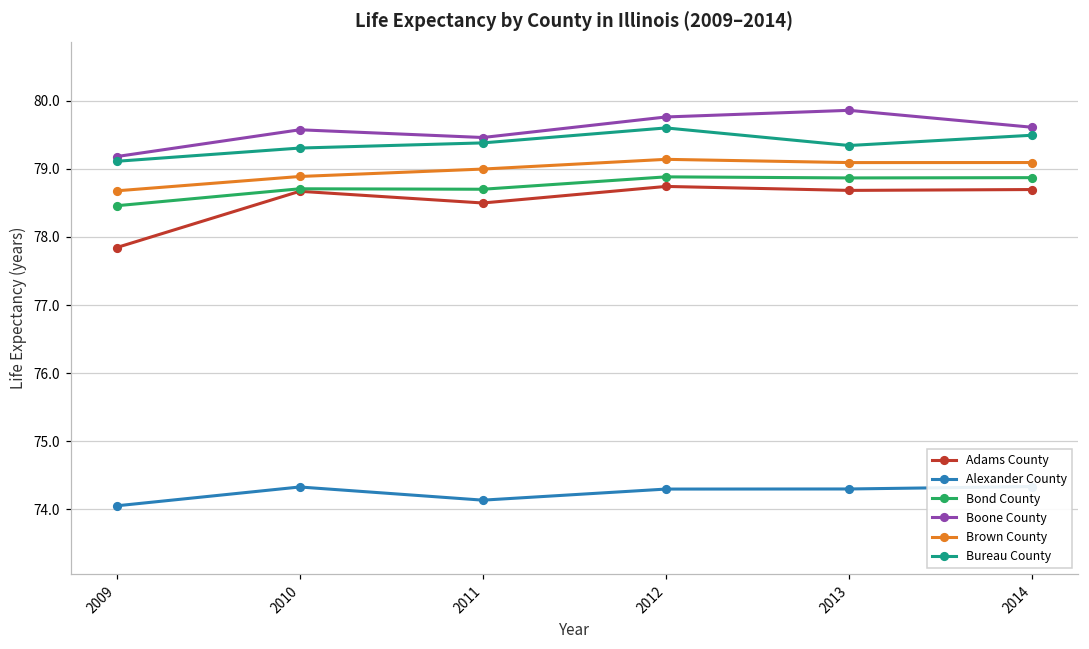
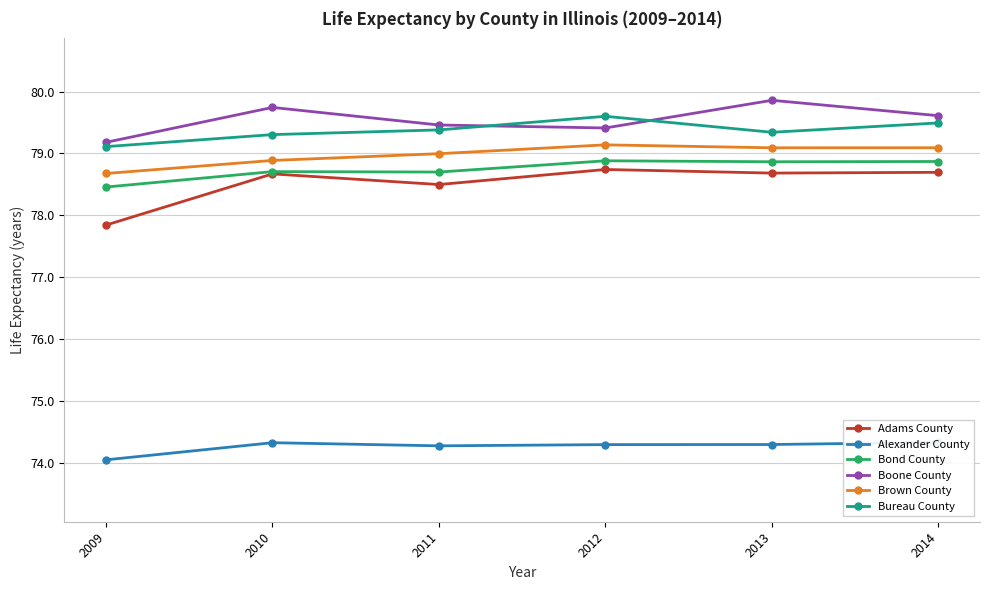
  {
    "Adams County": {
      "2009": 77.8,
      "2011": 78.5,
      "2012": 78.7,
      "2013": 78.7,
      "2014": 78.7
    },
    "Alexander County": {
      "2009": 74.1,
      "2010": 74.3,
-     "2011": 74.1,
+     "2011": 74.3,
      "2012": 74.3,
      "2013": 74.3
    },
    "Boone County": {
      "2009": 79.2,
-     "2010": 79.6,
+     "2010": 79.7,
      "2011": 79.5,
-     "2012": 79.8,
+     "2012": 79.4,
      "2013": 79.9,
      "2014": 79.6
    },
    "Brown County": {
      "2009": 78.7,
      "2010": 78.9,
      "2011": 79.0,
      "2012": 79.1,
      "2013": 79.1,
      "2014": 79.1
    }
  }
